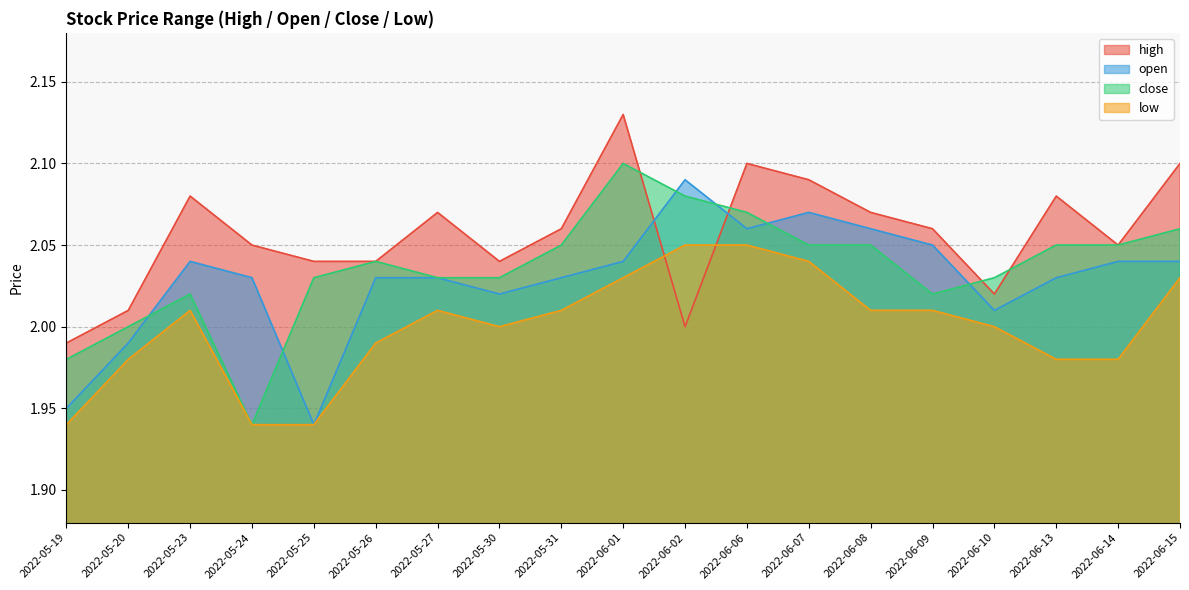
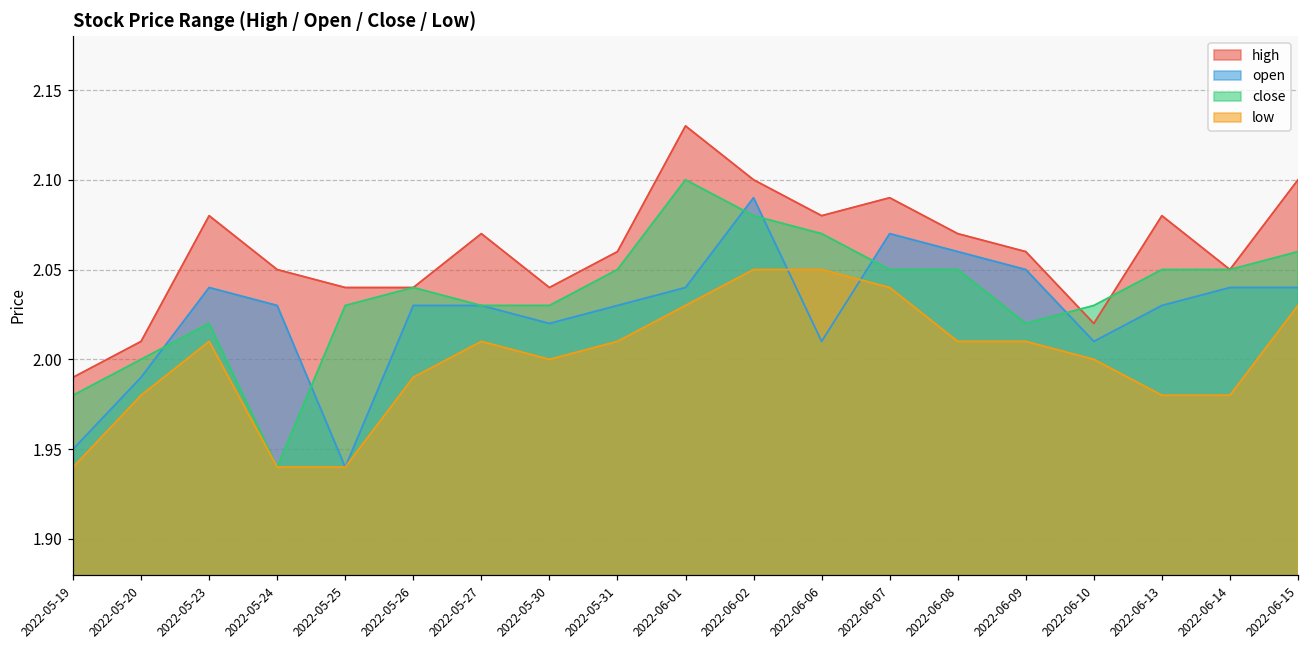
  {
    "high": {
      "2022-05-19": 1.99,
      "2022-05-20": 2.01,
      "2022-05-23": 2.08,
      "2022-05-24": 2.05,
      "2022-05-25": 2.04,
      "2022-05-27": 2.07,
      "2022-05-30": 2.04,
      "2022-05-31": 2.06,
      "2022-06-01": 2.13,
-     "2022-06-02": 2.0,
-     "2022-06-06": 2.10,
+     "2022-06-02": 2.1,
+     "2022-06-06": 2.08,
      "2022-06-07": 2.09,
      "2022-06-08": 2.07,
      "2022-06-09": 2.06,
      "2022-06-10": 2.02,
      "2022-06-13": 2.08,
      "2022-06-15": 2.10
    },
    "open": {
      "2022-05-19": 1.95,
      "2022-05-20": 1.99,
      "2022-05-23": 2.04,
      "2022-05-24": 2.03,
      "2022-05-26": 2.03,
      "2022-05-30": 2.02,
      "2022-05-31": 2.03,
      "2022-06-01": 2.04,
      "2022-06-02": 2.09,
-     "2022-06-06": 2.06,
+     "2022-06-06": 2.01,
      "2022-06-07": 2.07,
      "2022-06-08": 2.06,
      "2022-06-09": 2.05,
      "2022-06-10": 2.01,
      "2022-06-13": 2.03,
      "2022-06-14": 2.04,
      "2022-06-15": 2.04
    },
    "close": {
      "2022-05-19": 1.98,
      "2022-05-20": 2.00,
      "2022-05-23": 2.02,
      "2022-05-25": 2.03,
      "2022-05-30": 2.03,
      "2022-05-31": 2.05,
      "2022-06-01": 2.10,
      "2022-06-02": 2.08,
      "2022-06-06": 2.07,
      "2022-06-07": 2.05,
      "2022-06-08": 2.05,
      "2022-06-09": 2.02,
      "2022-06-10": 2.03,
      "2022-06-13": 2.05,
      "2022-06-15": 2.06
    },
    "low": {
      "2022-05-19": 1.94,
      "2022-05-20": 1.98,
      "2022-05-23": 2.01,
      "2022-05-26": 1.99,
      "2022-05-27": 2.01,
      "2022-05-30": 2.00,
      "2022-05-31": 2.01,
      "2022-06-01": 2.03,
      "2022-06-02": 2.05,
      "2022-06-06": 2.05,
      "2022-06-07": 2.04,
      "2022-06-08": 2.01,
      "2022-06-09": 2.01,
      "2022-06-10": 2.00,
      "2022-06-13": 1.98,
      "2022-06-14": 1.98,
      "2022-06-15": 2.03
    }
  }
